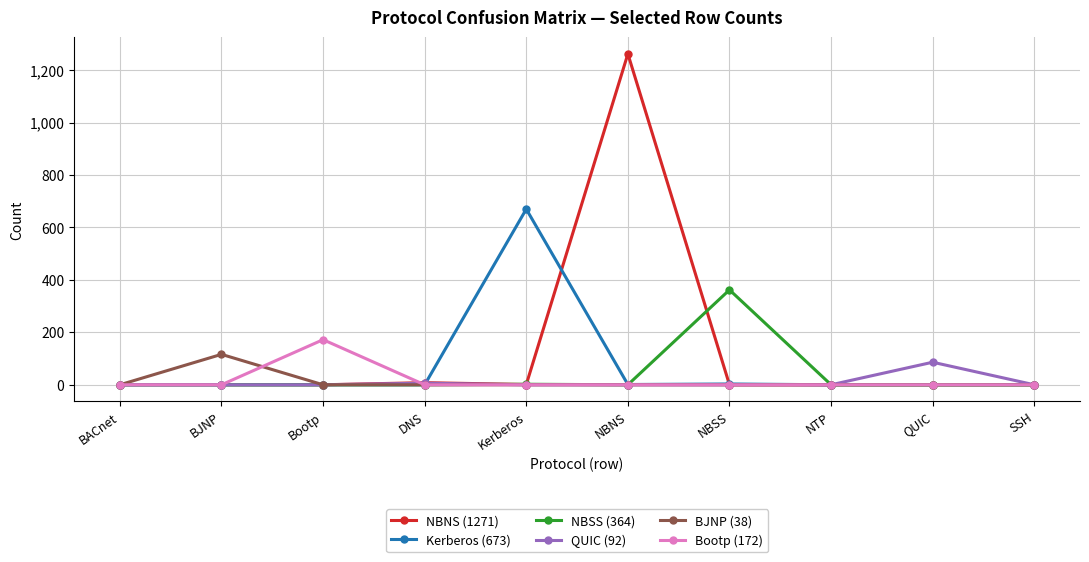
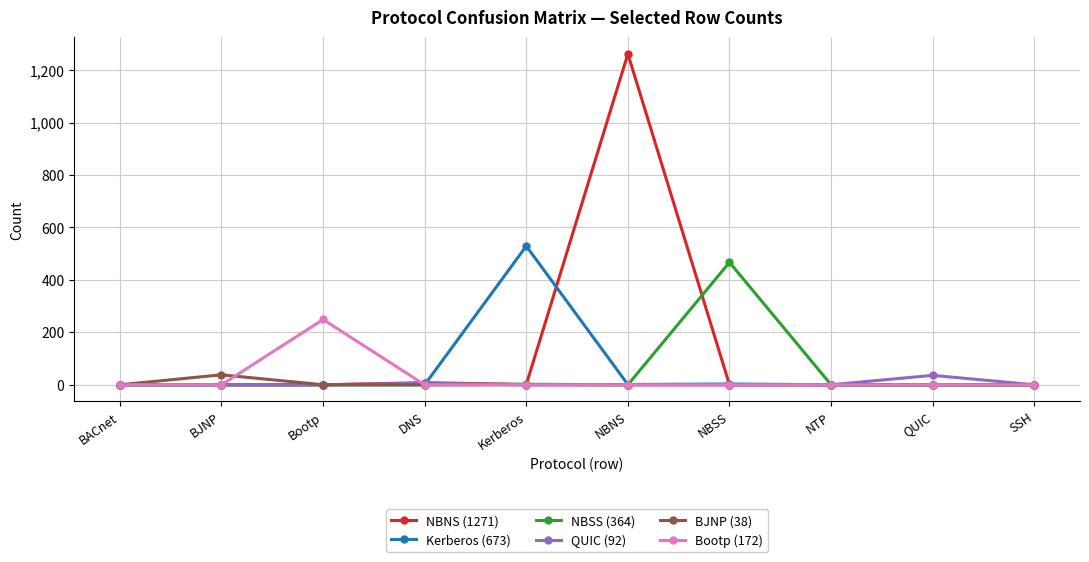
  {
    "NBNS (1271)": {
      "NBNS": "1,260"
    },
    "Kerberos (673)": {
-     "Kerberos": "670"
+     "Kerberos": "530"
    },
    "NBSS (364)": {
-     "NBSS": "360"
+     "NBSS": "470"
    },
    "QUIC (92)": {
-     "QUIC": "90"
+     "QUIC": "40"
    },
    "BJNP (38)": {
-     "BJNP": "120"
+     "BJNP": "40"
    },
    "Bootp (172)": {
-     "Bootp": "170"
+     "Bootp": "250"
    }
  }
